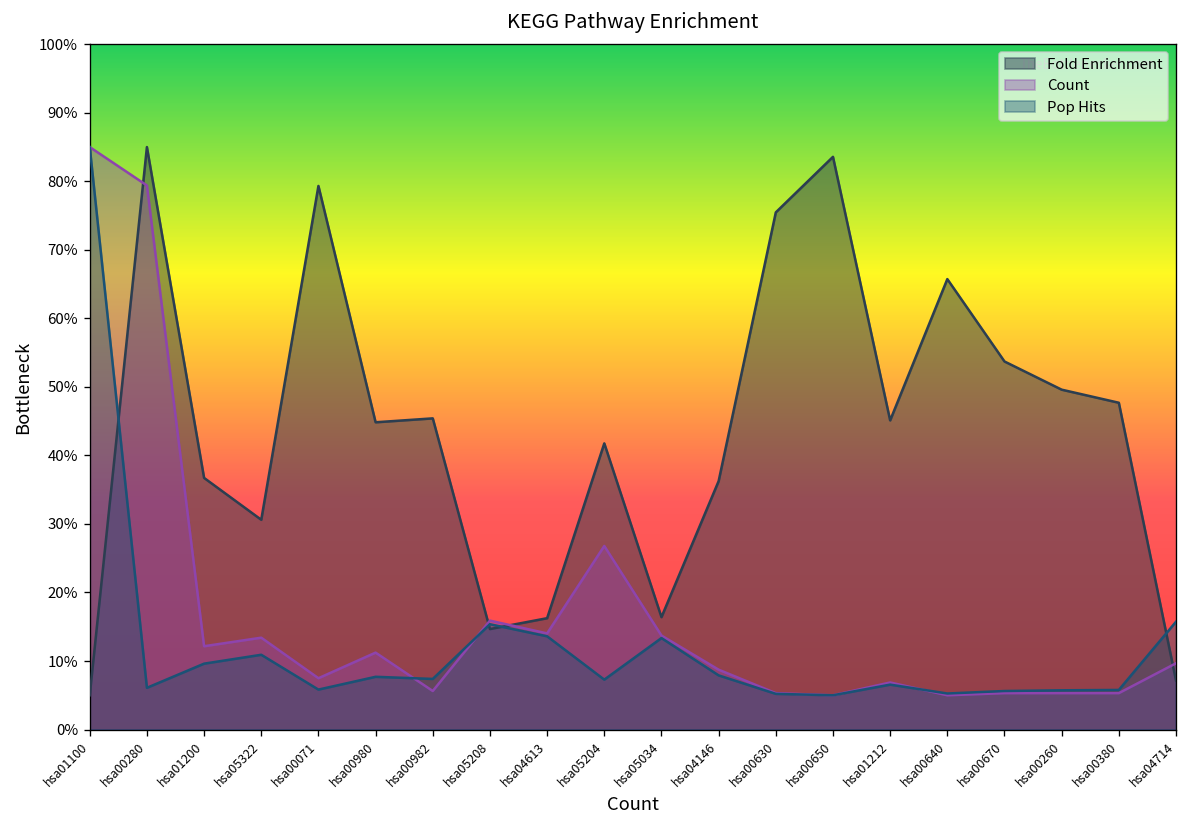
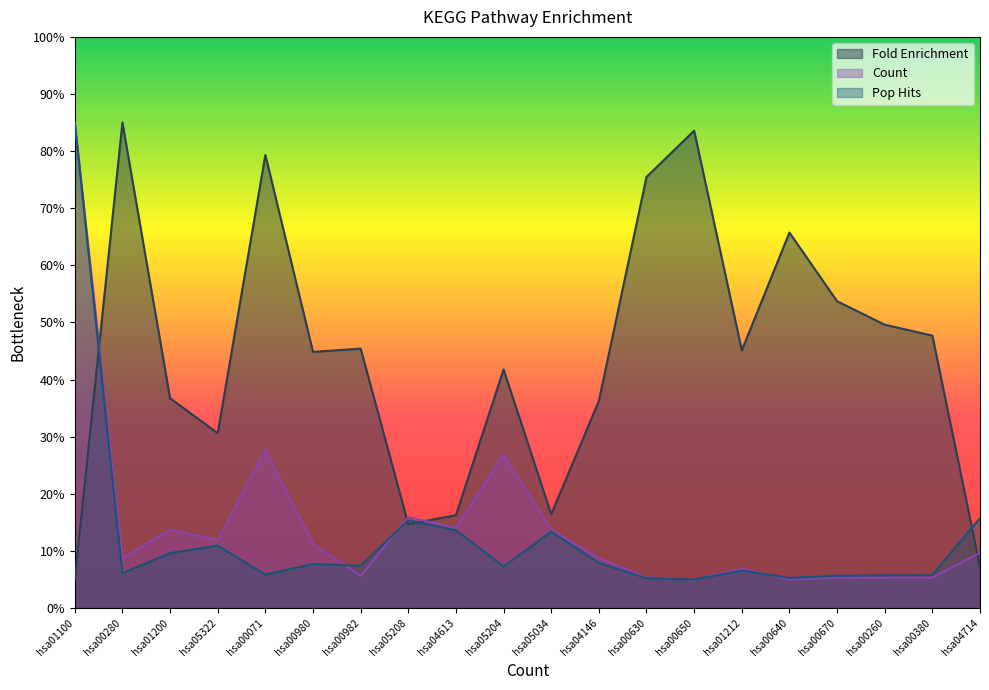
  {
    "Count": {
-     "hsa00280": "79%",
-     "hsa01200": "12%",
-     "hsa05322": "13%",
-     "hsa00071": "7%",
+     "hsa00280": "9%",
+     "hsa01200": "14%",
+     "hsa05322": "12%",
+     "hsa00071": "28%",
      "hsa00980": "11%",
      "hsa00982": "6%",
      "hsa05208": "16%",
      "hsa05204": "27%",
      "hsa04146": "9%",
      "hsa00380": "5%",
      "hsa04714": "10%"
    }
  }
